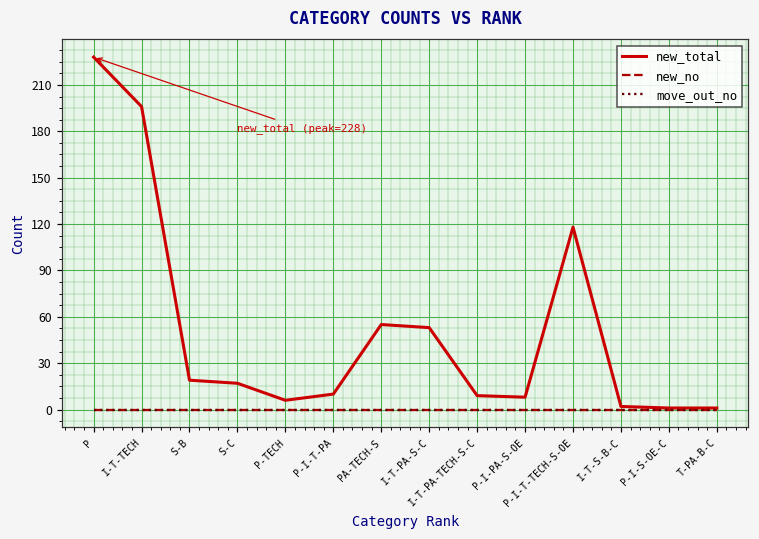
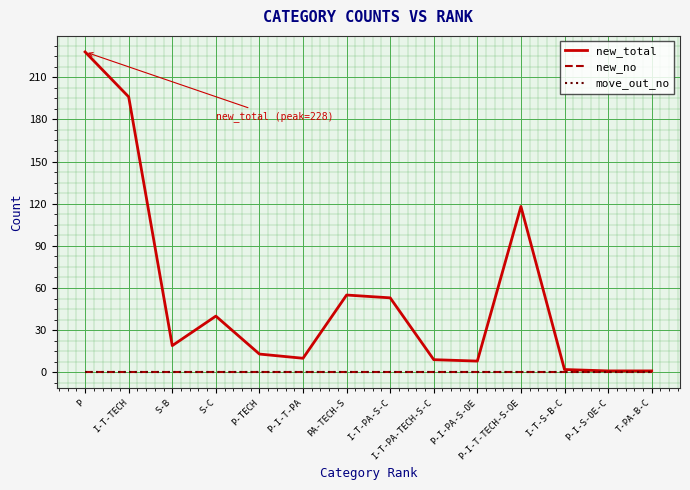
  {
    "new_total": {
      "P": 228,
      "S-B": 19,
-     "S-C": 17,
-     "P-TECH": 6,
+     "S-C": 40,
+     "P-TECH": 13,
      "P-I-T-PA": 10,
      "PA-TECH-S": 55,
      "I-T-PA-S-C": 53,
      "I-T-PA-TECH-S-C": 9,
      "P-I-PA-S-OE": 8,
      "P-I-T-TECH-S-OE": 118,
      "I-T-S-B-C": 2
    },
    "move_out_no": {
      "P": 0,
      "I-T-TECH": 0,
      "S-B": 0,
      "S-C": 0,
      "P-TECH": 0,
      "P-I-T-PA": 0,
      "PA-TECH-S": 0,
      "I-T-PA-S-C": 0,
      "I-T-PA-TECH-S-C": 0,
      "P-I-PA-S-OE": 0,
      "P-I-T-TECH-S-OE": 0,
      "I-T-S-B-C": 0
    }
  }
